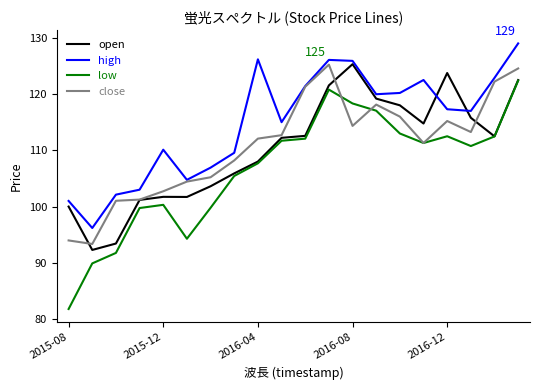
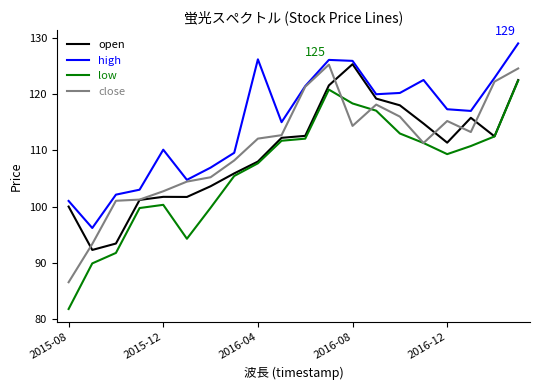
  {
    "open": {
      "2015-08": 100,
      "2015-12": 102,
-     "2016-12": 124
+     "2016-12": 111
    },
    "high": {
      "2015-08": 101,
      "2015-12": 110,
      "2016-04": 126,
      "2016-08": 126,
      "2016-12": 117
    },
    "low": {
      "2015-08": 82,
      "2015-12": 100,
      "2016-08": 118,
-     "2016-12": 113
+     "2016-12": 109
    },
    "close": {
-     "2015-08": 94,
+     "2015-08": 87,
      "2015-12": 103,
      "2016-04": 112,
      "2016-08": 114,
      "2016-12": 115
    }
  }
